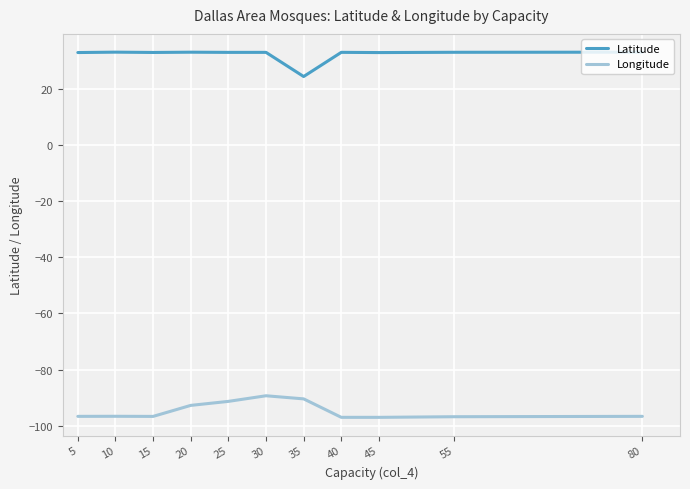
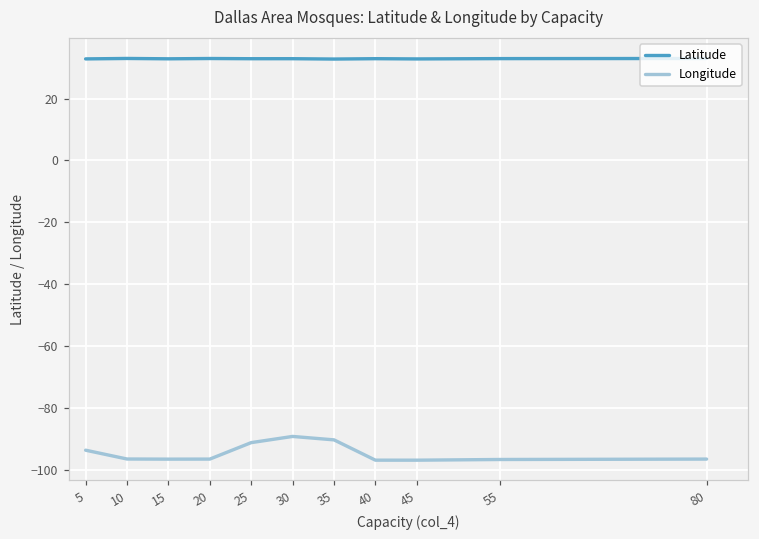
  {
    "Latitude": {
      "5": 33,
      "10": 33,
      "15": 33,
      "20": 33,
      "25": 33,
      "30": 33,
-     "35": 24,
+     "35": 33,
      "40": 33,
      "45": 33,
      "55": 33
    },
    "Longitude": {
-     "5": -97,
+     "5": -94,
      "10": -97,
      "15": -97,
-     "20": -93,
+     "20": -97,
      "25": -91,
      "30": -89,
      "35": -90,
      "40": -97,
      "45": -97,
      "55": -97,
      "80": -97
    }
  }
